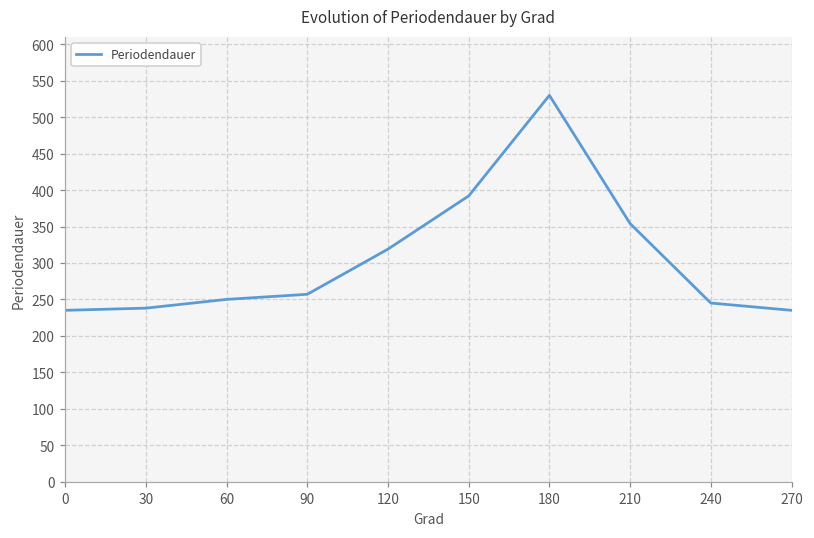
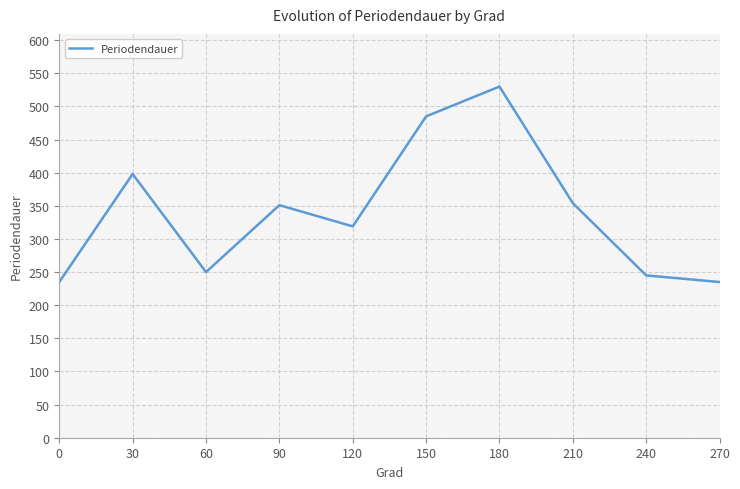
  {
    "0": 240,
-   "30": 240,
+   "30": 400,
    "60": 250,
-   "90": 260,
+   "90": 350,
    "120": 320,
-   "150": 390,
+   "150": 490,
    "180": 530,
    "210": 350,
    "240": 250,
    "270": 240
  }
